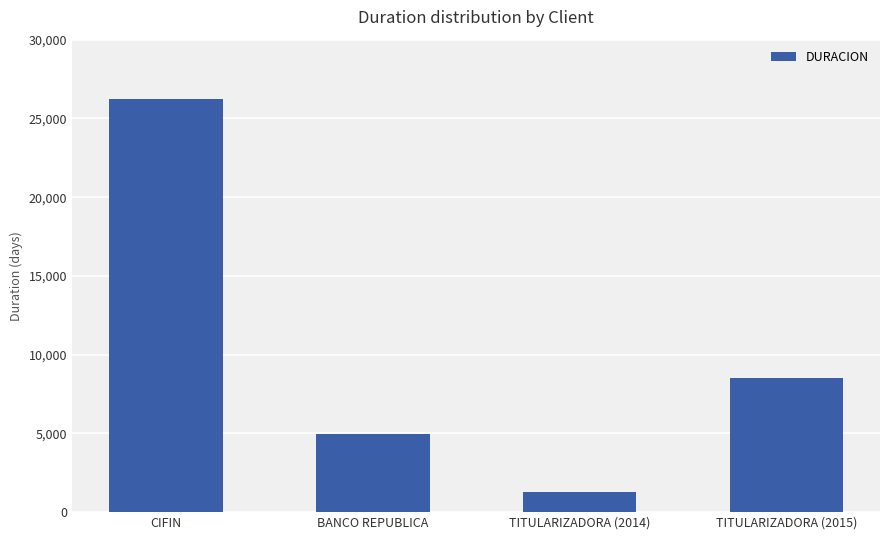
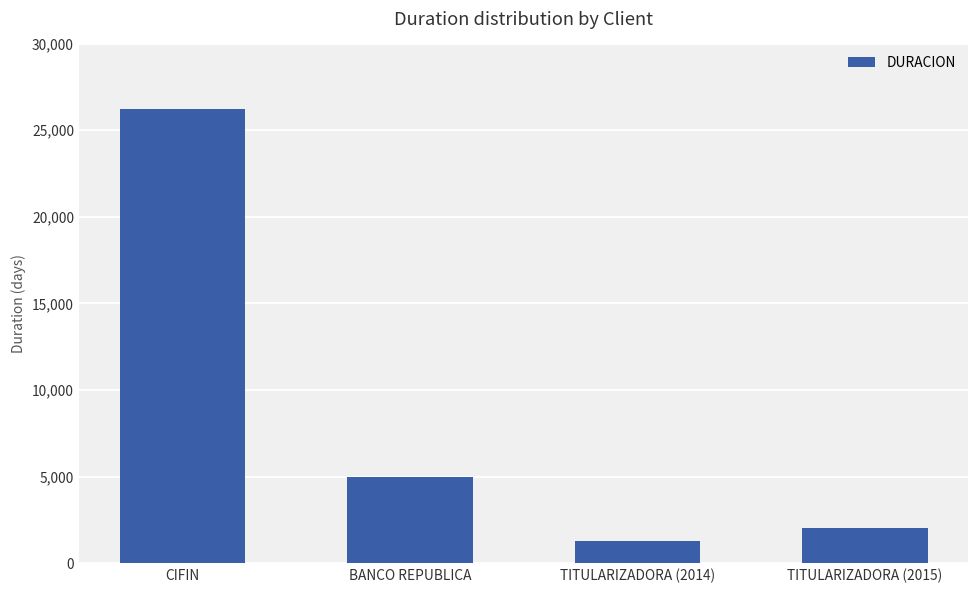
  {
    "CIFIN": "26,200",
    "BANCO REPUBLICA": "5,000",
    "TITULARIZADORA (2014)": "1,300",
-   "TITULARIZADORA (2015)": "8,500"
+   "TITULARIZADORA (2015)": "2,000"
  }
